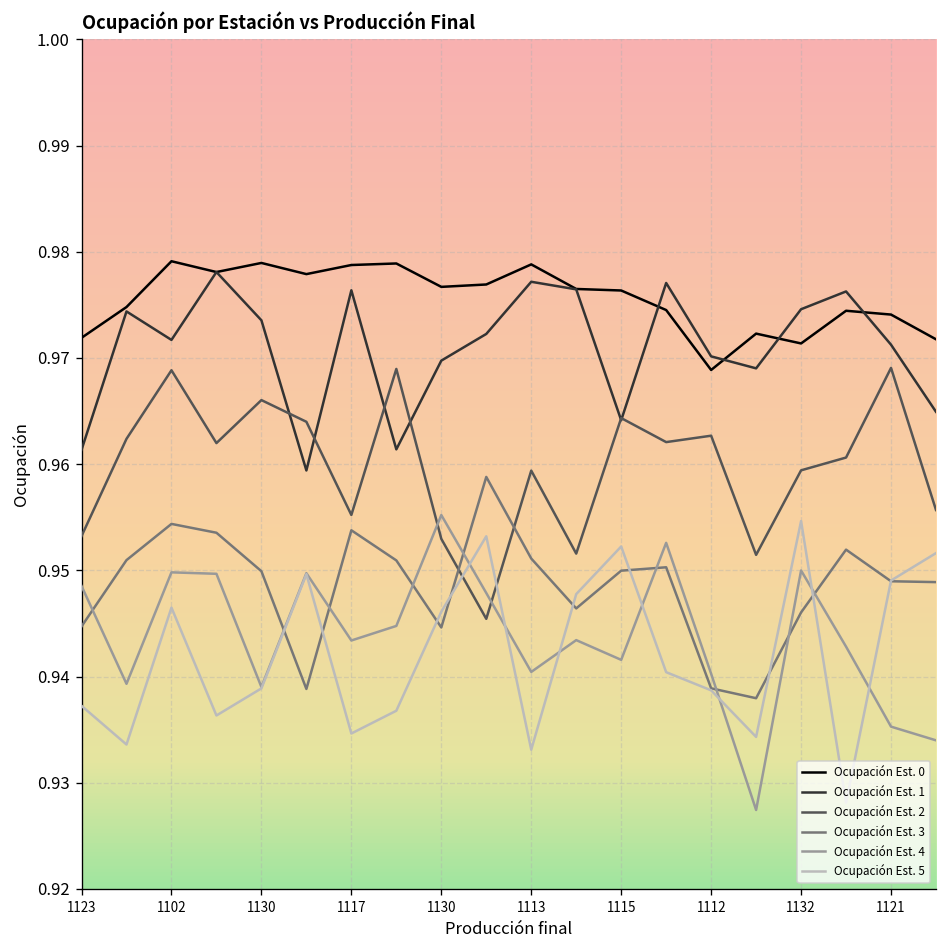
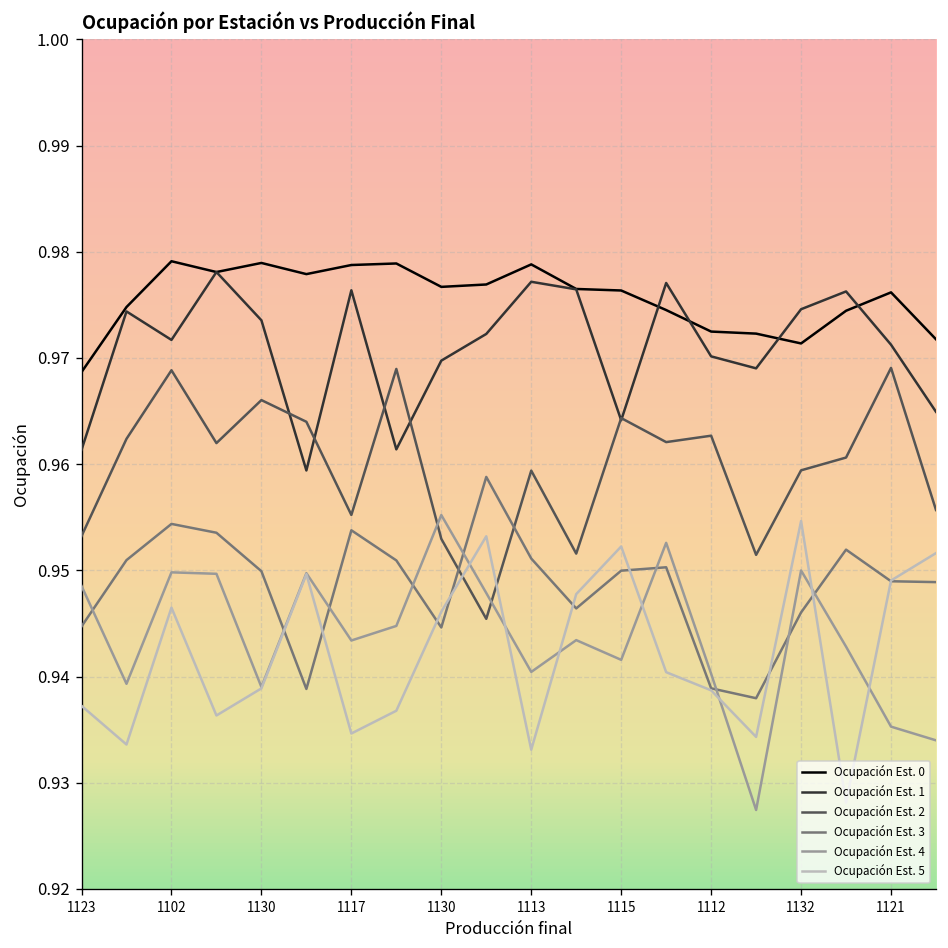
  {
    "Ocupación Est. 0": {
-     "1123": 0.972,
+     "1123": 0.969,
      "1102": 0.979,
      "1117": 0.979,
      "1113": 0.979,
      "1115": 0.976,
-     "1112": 0.969,
+     "1112": 0.972,
      "1132": 0.971,
-     "1121": 0.974
+     "1121": 0.976
    }
  }
